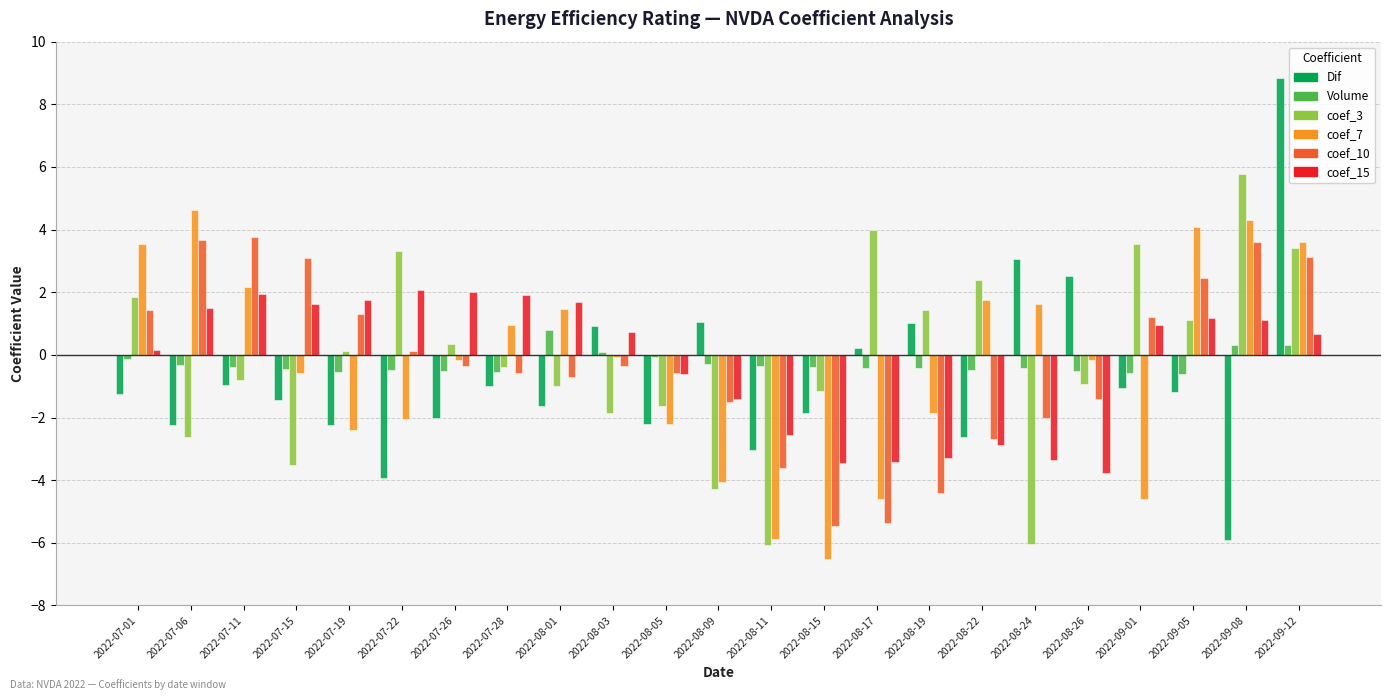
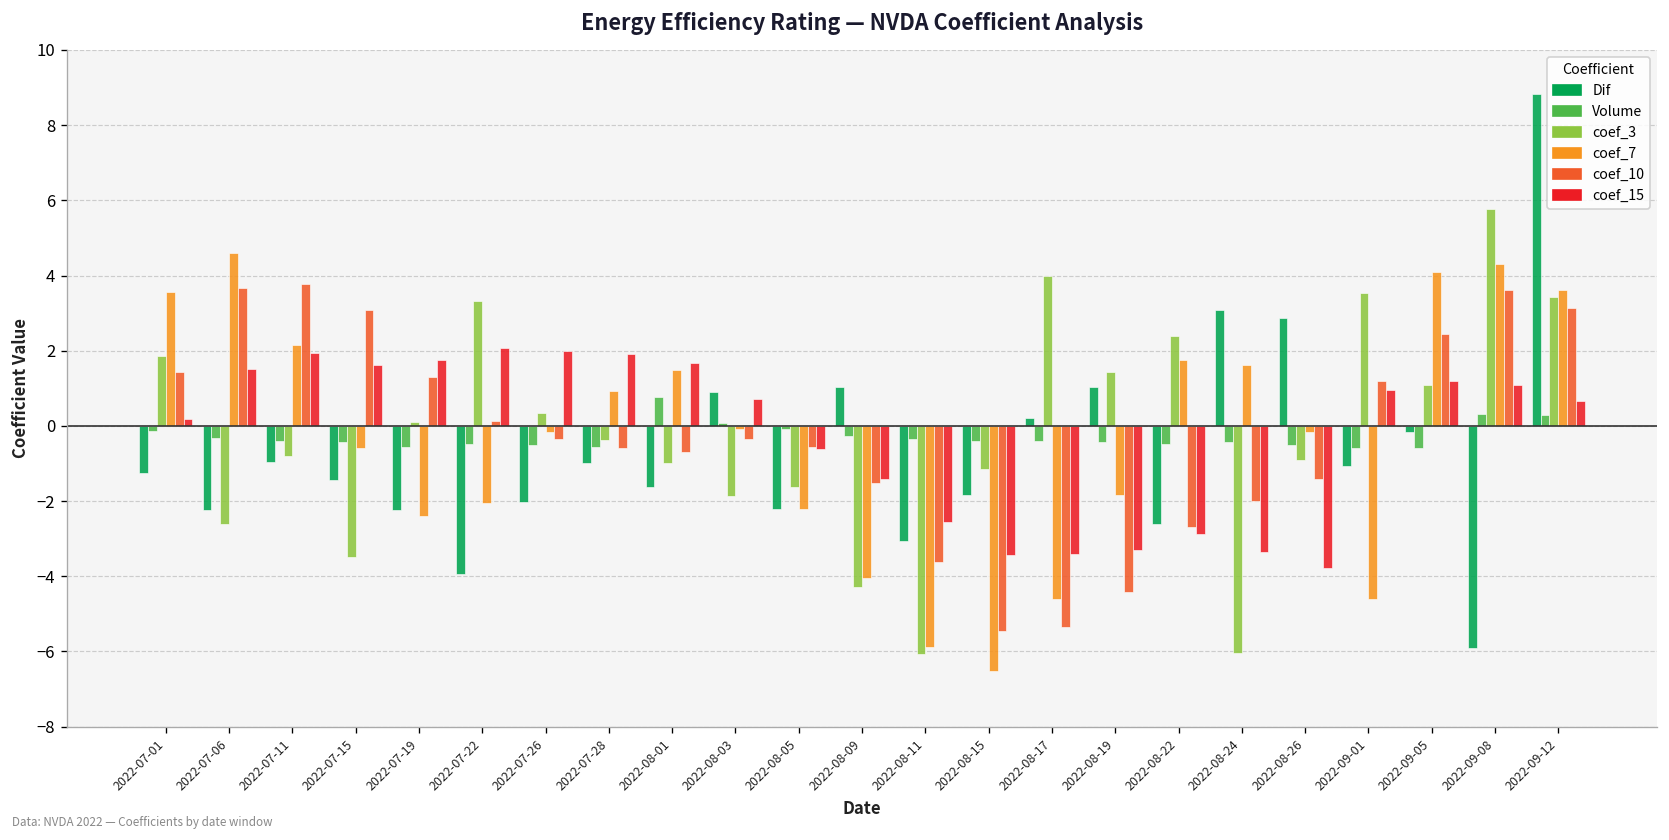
  {
    "Dif": {
      "2022-07-01": -1.3,
      "2022-07-06": -2.2,
      "2022-07-11": -1.0,
      "2022-07-15": -1.4,
      "2022-07-19": -2.2,
      "2022-07-22": -3.9,
      "2022-07-26": -2.0,
      "2022-07-28": -1.0,
      "2022-08-01": -1.6,
      "2022-08-03": 0.9,
      "2022-08-05": -2.2,
      "2022-08-09": 1.0,
      "2022-08-11": -3.1,
      "2022-08-15": -1.8,
      "2022-08-17": 0.2,
      "2022-08-19": 1.0,
      "2022-08-22": -2.6,
      "2022-08-24": 3.1,
-     "2022-08-26": 2.5,
+     "2022-08-26": 2.9,
      "2022-09-01": -1.1,
-     "2022-09-05": -1.2,
+     "2022-09-05": -0.2,
      "2022-09-08": -5.9,
      "2022-09-12": 8.8
    },
    "Volume": {
      "2022-07-01": -0.1,
      "2022-07-06": -0.3,
      "2022-07-11": -0.4,
      "2022-07-15": -0.4,
      "2022-07-19": -0.6,
      "2022-07-22": -0.5,
      "2022-07-26": -0.5,
      "2022-07-28": -0.6,
      "2022-08-01": 0.8,
      "2022-08-03": 0.1,
      "2022-08-05": -0.1,
      "2022-08-09": -0.3,
      "2022-08-11": -0.4,
      "2022-08-15": -0.4,
      "2022-08-17": -0.4,
      "2022-08-19": -0.4,
      "2022-08-22": -0.5,
      "2022-08-24": -0.4,
      "2022-08-26": -0.5,
      "2022-09-01": -0.6,
      "2022-09-05": -0.6,
      "2022-09-08": 0.3,
      "2022-09-12": 0.3
    },
    "coef_3": {
      "2022-07-01": 1.9,
      "2022-07-06": -2.6,
      "2022-07-11": -0.8,
      "2022-07-15": -3.5,
      "2022-07-19": 0.1,
      "2022-07-22": 3.3,
      "2022-07-26": 0.4,
      "2022-07-28": -0.4,
      "2022-08-01": -1.0,
      "2022-08-03": -1.9,
      "2022-08-05": -1.6,
      "2022-08-09": -4.3,
      "2022-08-11": -6.1,
      "2022-08-15": -1.2,
      "2022-08-17": 4.0,
      "2022-08-19": 1.4,
      "2022-08-22": 2.4,
      "2022-08-24": -6.0,
      "2022-08-26": -0.9,
      "2022-09-01": 3.5,
      "2022-09-05": 1.1,
      "2022-09-08": 5.8,
      "2022-09-12": 3.4
    },
    "coef_15": {
      "2022-07-01": 0.2,
      "2022-07-06": 1.5,
      "2022-07-11": 2.0,
      "2022-07-15": 1.6,
      "2022-07-19": 1.8,
      "2022-07-22": 2.1,
      "2022-07-26": 2.0,
      "2022-07-28": 1.9,
      "2022-08-01": 1.7,
      "2022-08-03": 0.7,
      "2022-08-05": -0.6,
      "2022-08-09": -1.4,
      "2022-08-11": -2.6,
      "2022-08-15": -3.4,
      "2022-08-17": -3.4,
      "2022-08-19": -3.3,
      "2022-08-22": -2.9,
      "2022-08-24": -3.4,
      "2022-08-26": -3.8,
      "2022-09-01": 1.0,
      "2022-09-05": 1.2,
      "2022-09-08": 1.1,
      "2022-09-12": 0.7
    }
  }
